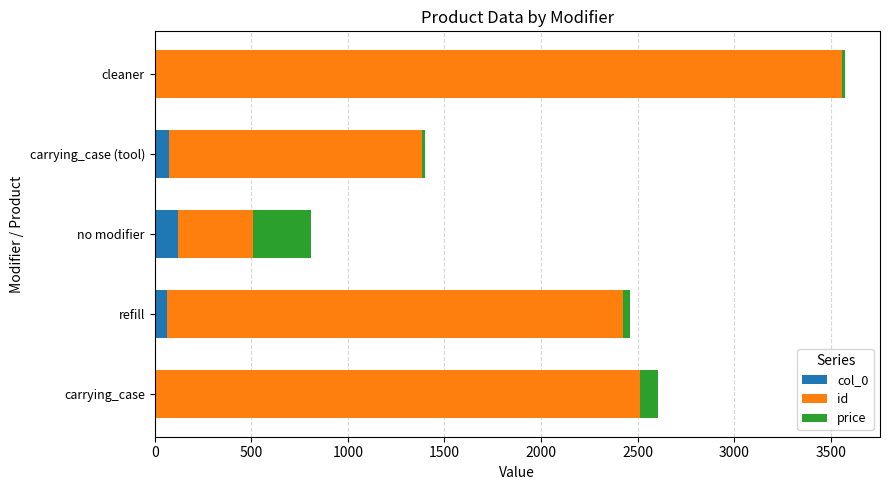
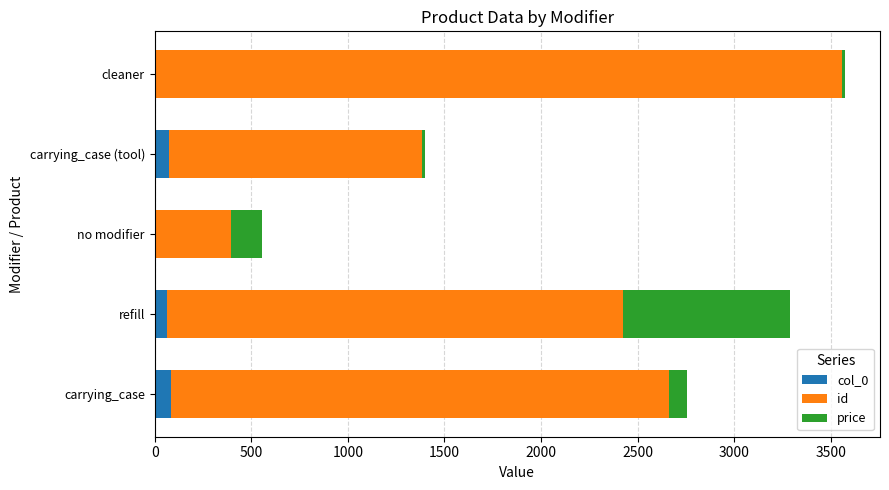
  {
    "col_0": {
      "carrying_case (tool)": 70,
-     "no modifier": 120,
+     "no modifier": 0,
      "refill": 70,
-     "carrying_case": 0
+     "carrying_case": 80
    },
    "id": {
      "cleaner": 3560,
      "carrying_case (tool)": 1310,
      "no modifier": 390,
      "refill": 2360,
-     "carrying_case": 2510
+     "carrying_case": 2580
    },
    "price": {
      "cleaner": 20,
      "carrying_case (tool)": 20,
-     "no modifier": 300,
-     "refill": 40,
+     "no modifier": 160,
+     "refill": 860,
      "carrying_case": 90
    }
  }
